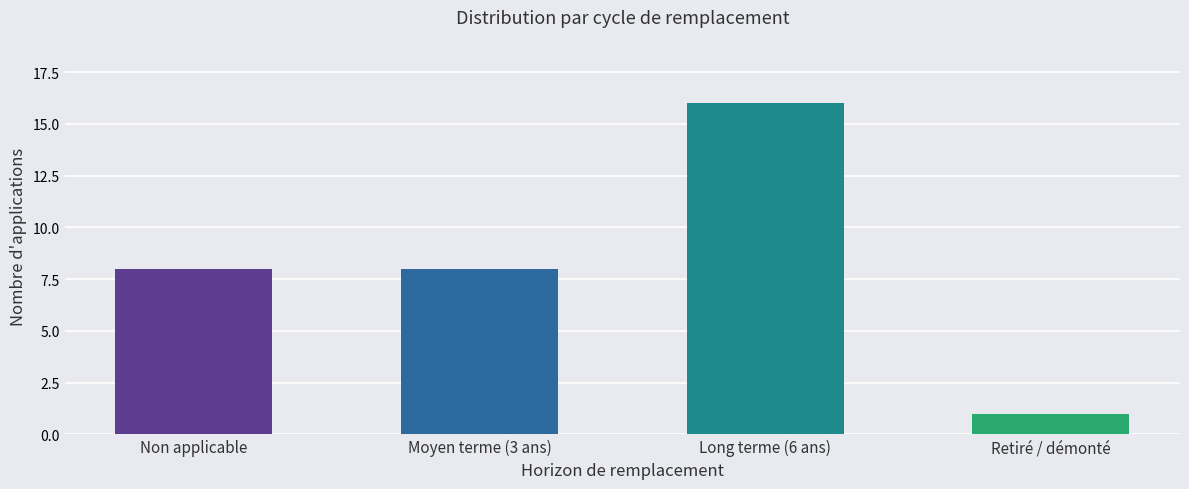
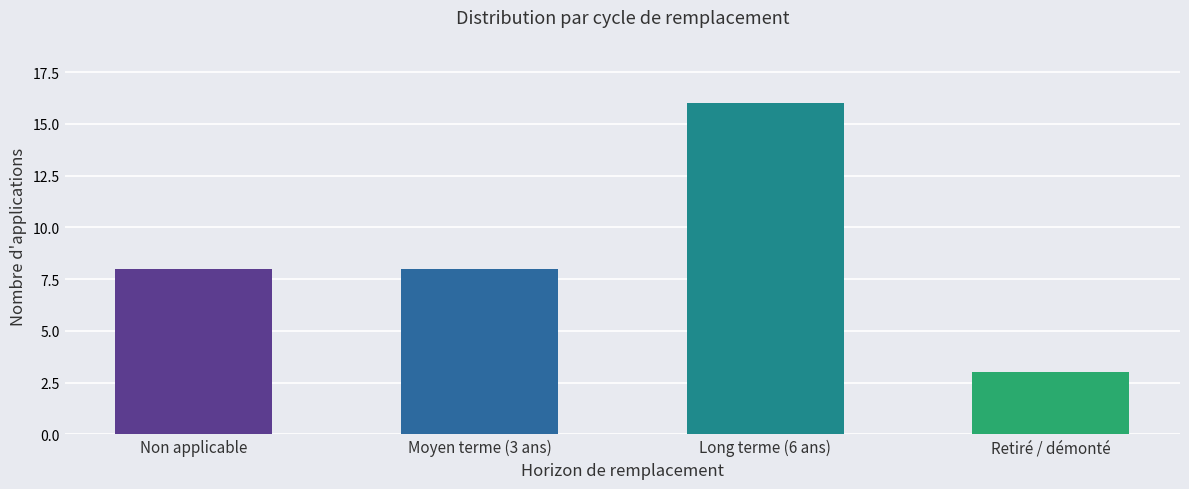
  {
    "Non applicable": 8,
    "Moyen terme (3 ans)": 8,
    "Long terme (6 ans)": 16,
-   "Retiré / démonté": 1
+   "Retiré / démonté": 3
  }
